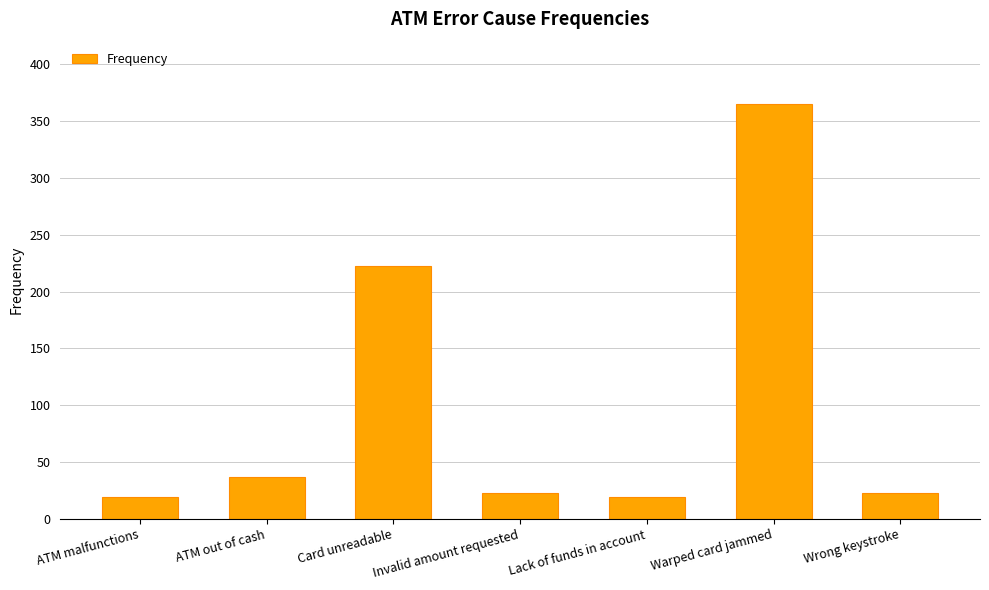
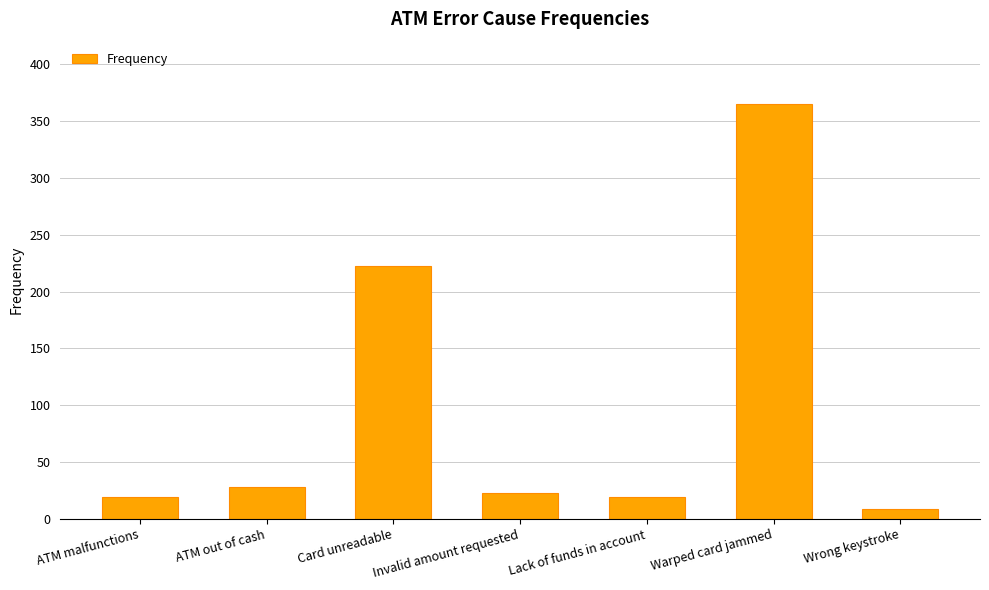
  {
    "ATM malfunctions": 19,
-   "ATM out of cash": 37,
+   "ATM out of cash": 28,
    "Card unreadable": 222,
    "Invalid amount requested": 23,
    "Lack of funds in account": 19,
    "Warped card jammed": 365,
-   "Wrong keystroke": 23
+   "Wrong keystroke": 9
  }
